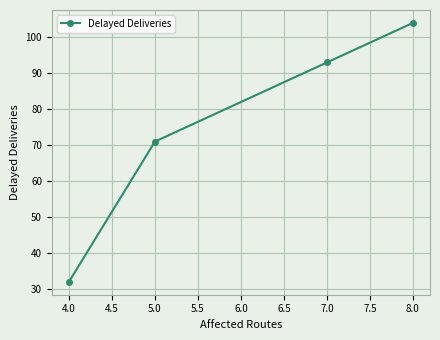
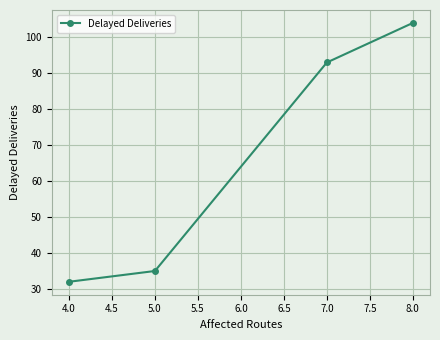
  {
    "4.0": 32,
-   "5.0": 71,
+   "5.0": 35,
    "7.0": 93,
    "8.0": 104
  }
